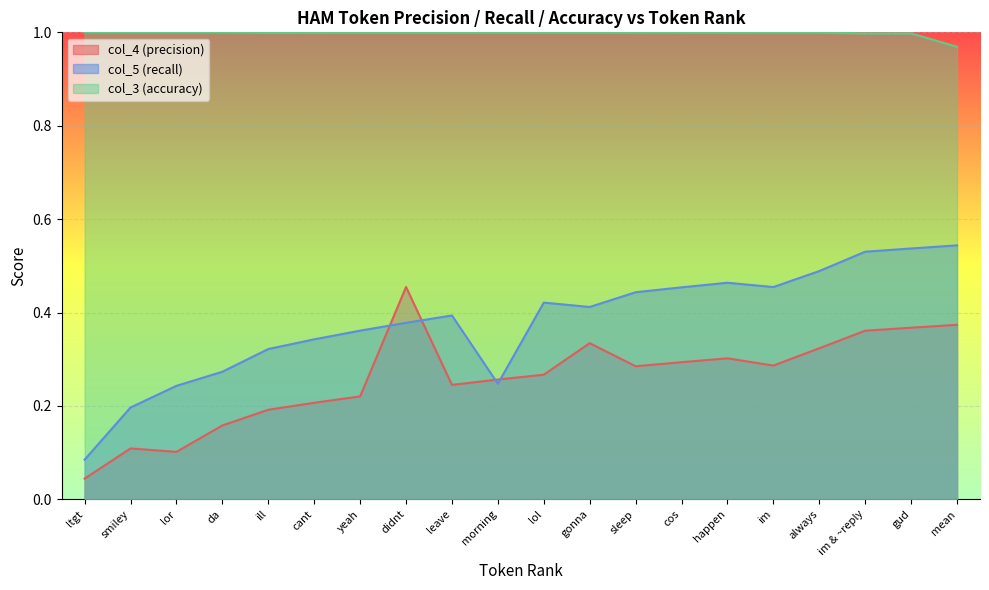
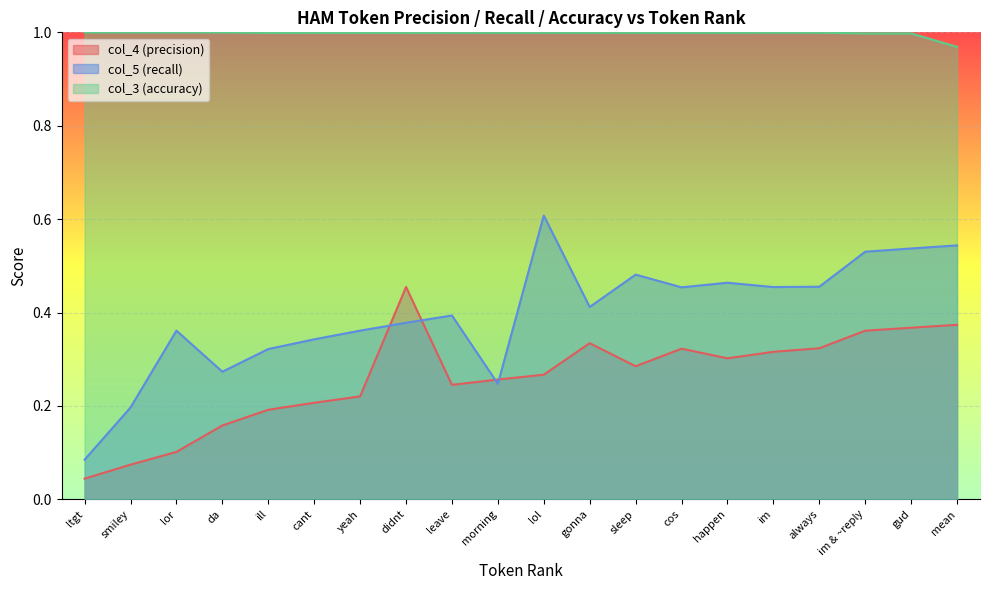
  {
    "col_4 (precision)": {
      "ltgt": 0.04,
-     "smiley": 0.11,
+     "smiley": 0.07,
      "lor": 0.10,
      "da": 0.16,
      "ill": 0.19,
      "cant": 0.21,
      "yeah": 0.22,
      "didnt": 0.45,
      "leave": 0.25,
      "morning": 0.26,
      "lol": 0.27,
      "gonna": 0.33,
      "sleep": 0.29,
-     "cos": 0.29,
+     "cos": 0.32,
      "happen": 0.30,
-     "im": 0.29,
+     "im": 0.32,
      "always": 0.32,
      "im & ~reply": 0.36,
      "gud": 0.37,
      "mean": 0.37
    },
    "col_5 (recall)": {
      "ltgt": 0.09,
      "smiley": 0.20,
-     "lor": 0.24,
+     "lor": 0.36,
      "da": 0.27,
      "ill": 0.32,
      "cant": 0.34,
      "yeah": 0.36,
      "didnt": 0.38,
      "leave": 0.39,
      "morning": 0.25,
-     "lol": 0.42,
+     "lol": 0.61,
      "gonna": 0.41,
-     "sleep": 0.44,
+     "sleep": 0.48,
      "cos": 0.45,
      "happen": 0.46,
      "im": 0.45,
-     "always": 0.49,
+     "always": 0.46,
      "im & ~reply": 0.53,
      "gud": 0.54,
      "mean": 0.54
    },
    "col_3 (accuracy)": {
      "ltgt": 1.00,
      "smiley": 1.00,
      "lor": 1.00,
      "da": 1.00,
      "ill": 1.00,
      "cant": 1.00,
      "yeah": 1.00,
      "didnt": 1.00,
      "leave": 1.00,
      "morning": 1.00,
      "lol": 1.00,
      "gonna": 1.00,
      "sleep": 1.00,
      "cos": 1.00,
      "happen": 1.00,
      "im": 1.00,
      "always": 1.00,
      "im & ~reply": 1.00,
      "gud": 1.00,
      "mean": 0.97
    }
  }
